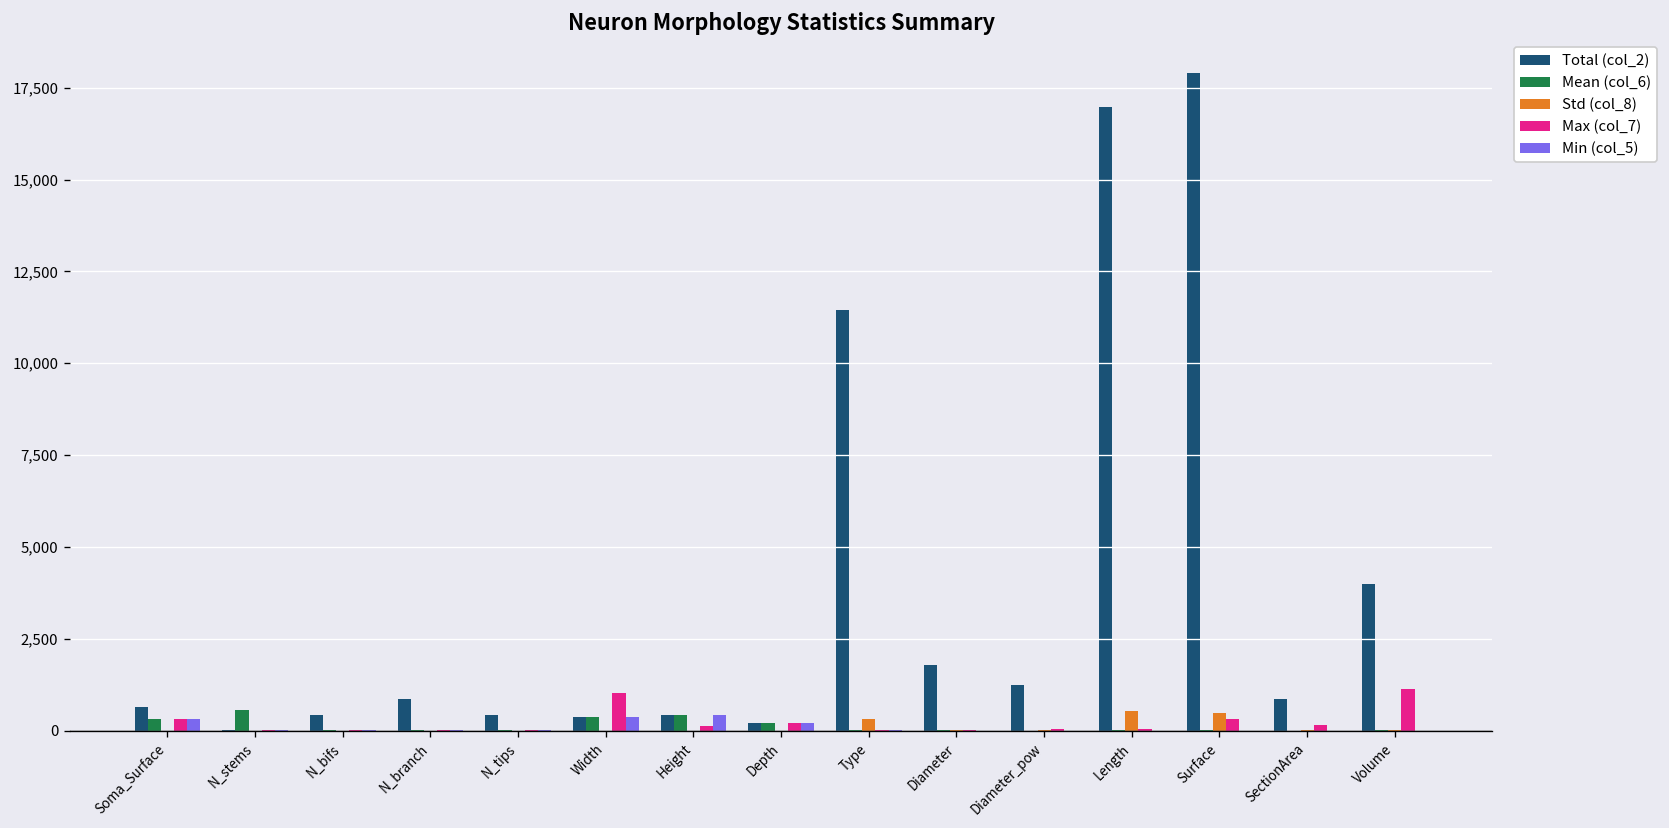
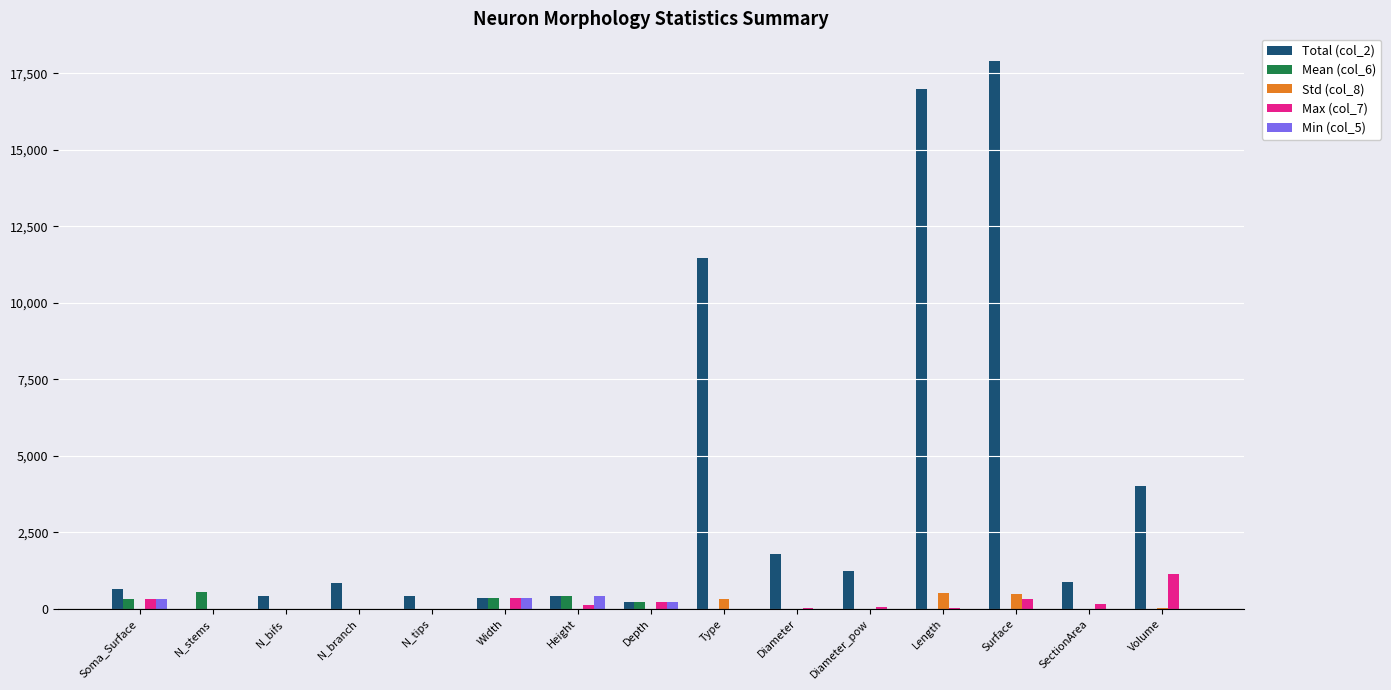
  {
    "Total (col_2)": {
      "Soma_Surface": "600",
      "N_bifs": "400",
      "N_branch": "800",
      "N_tips": "400",
      "Width": "400",
      "Height": "400",
      "Depth": "200",
      "Type": "11,400",
      "Diameter": "1,800",
      "Diameter_pow": "1,200",
      "Length": "17,000",
      "Surface": "17,900",
      "SectionArea": "900",
      "Volume": "4,000"
    },
    "Mean (col_6)": {
      "Soma_Surface": "300",
      "N_stems": "600",
      "Width": "400",
      "Height": "400",
      "Depth": "200"
    },
    "Std (col_8)": {
      "N_stems": "0",
      "N_bifs": "0",
      "N_branch": "0",
      "N_tips": "0",
      "Width": "0",
      "Height": "0",
      "Depth": "0",
      "Type": "300",
      "Length": "500",
      "Surface": "500"
    },
    "Max (col_7)": {
      "Soma_Surface": "300",
-     "Width": "1,000",
+     "Width": "400",
      "Height": "100",
      "Depth": "200",
      "Surface": "300",
      "SectionArea": "200",
      "Volume": "1,100"
    },
    "Min (col_5)": {
      "Soma_Surface": "300",
      "Width": "400",
      "Height": "400",
      "Depth": "200"
    }
  }
